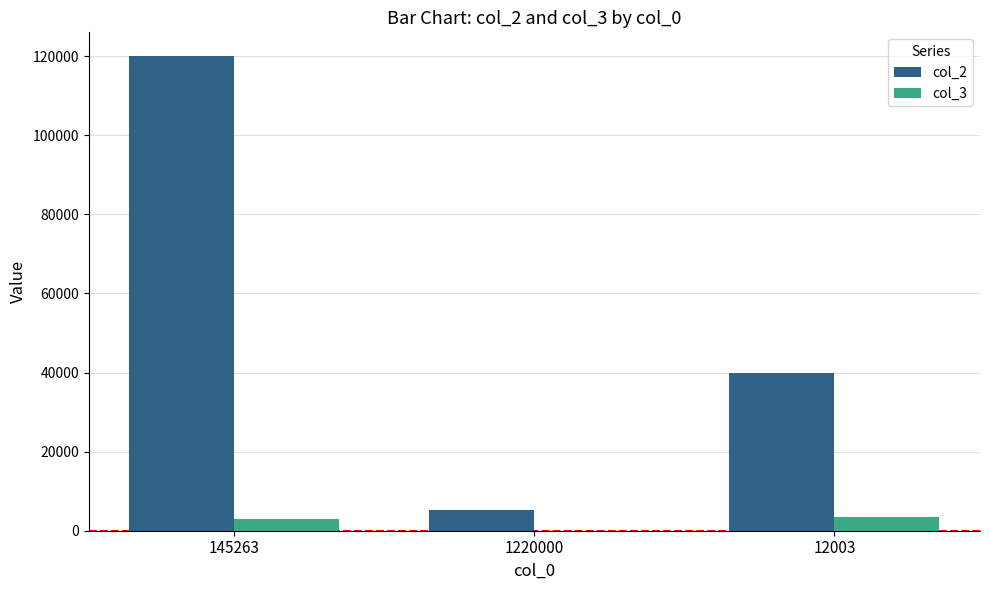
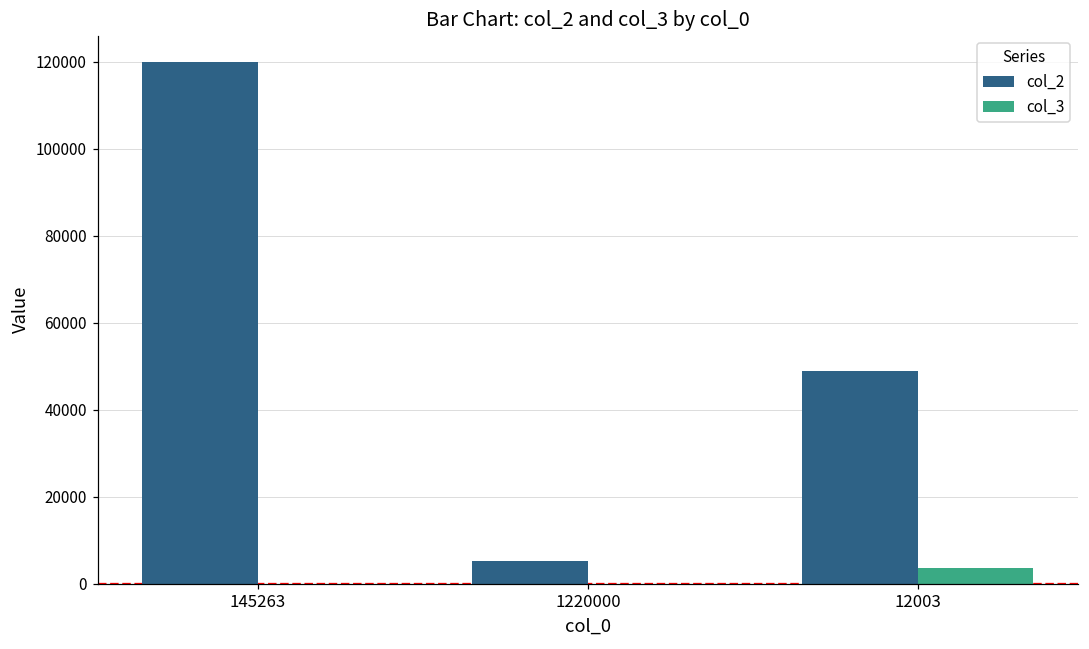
  {
    "col_2": {
      "145263": 120000,
      "1220000": 5000,
-     "12003": 40000
+     "12003": 49000
    },
    "col_3": {
-     "145263": 3000,
+     "145263": 0,
      "12003": 4000
    }
  }
